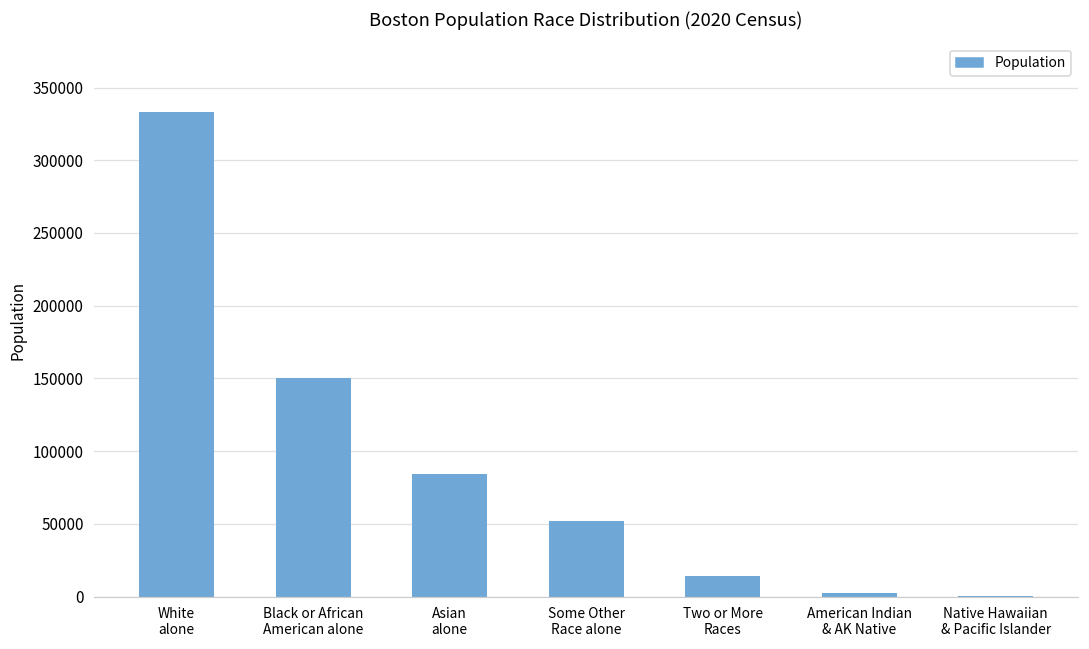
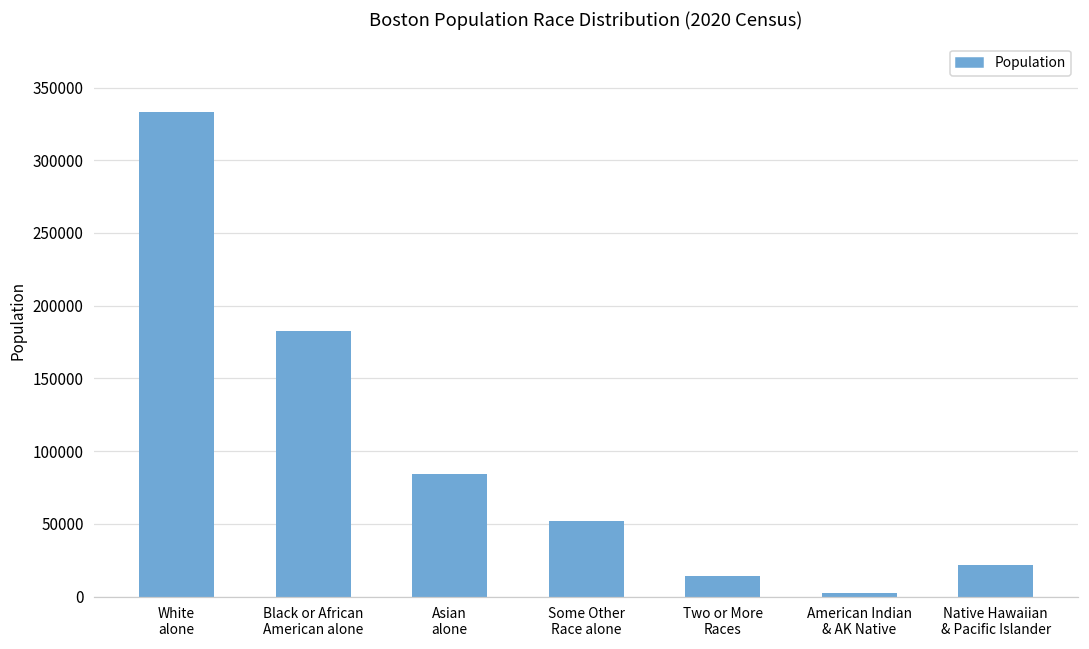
  {
    "White alone": 333000,
-   "Black or African American alone": 150000,
+   "Black or African American alone": 183000,
    "Asian alone": 85000,
    "Some Other Race alone": 52000,
    "Two or More Races": 14000,
    "American Indian & AK Native": 2000,
-   "Native Hawaiian & Pacific Islander": 0
+   "Native Hawaiian & Pacific Islander": 22000
  }
